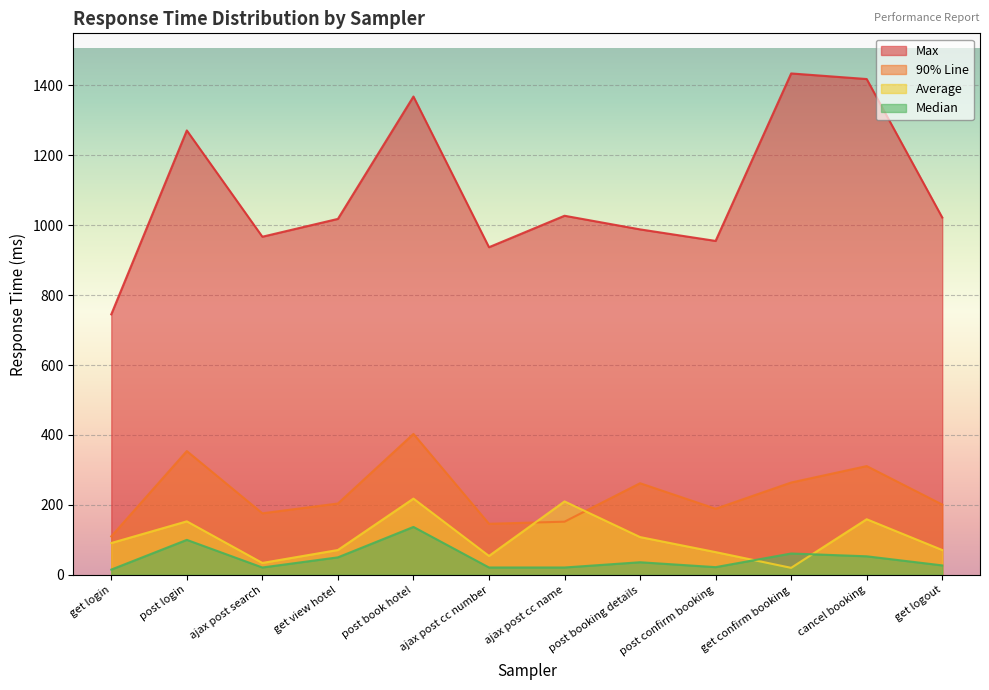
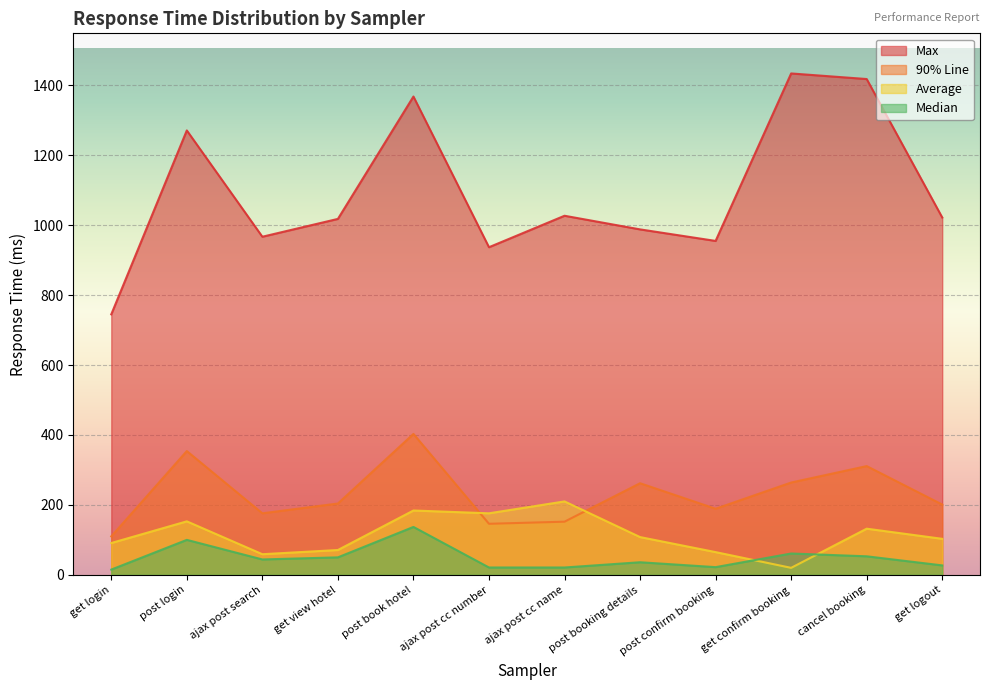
  {
    "Average": {
      "get login": 90,
      "post login": 150,
-     "ajax post search": 30,
+     "ajax post search": 60,
      "get view hotel": 70,
-     "post book hotel": 220,
-     "ajax post cc number": 50,
+     "post book hotel": 180,
+     "ajax post cc number": 180,
      "ajax post cc name": 210,
      "post booking details": 110,
      "post confirm booking": 70,
      "get confirm booking": 20,
-     "cancel booking": 160,
-     "get logout": 70
+     "cancel booking": 130,
+     "get logout": 100
    },
    "Median": {
      "get login": 20,
      "post login": 100,
-     "ajax post search": 20,
+     "ajax post search": 40,
      "get view hotel": 50,
      "post book hotel": 140,
      "ajax post cc number": 20,
      "ajax post cc name": 20,
      "post booking details": 40,
      "post confirm booking": 20,
      "get confirm booking": 60,
      "cancel booking": 50,
      "get logout": 30
    }
  }
